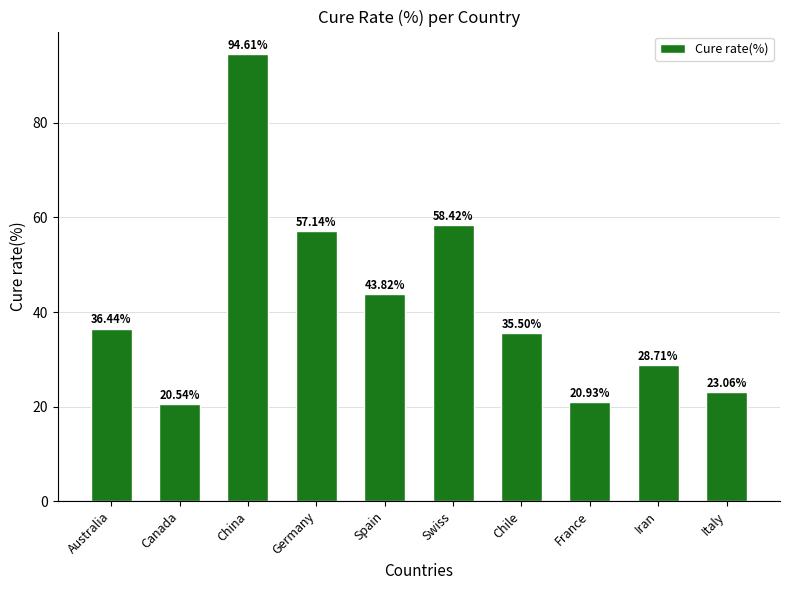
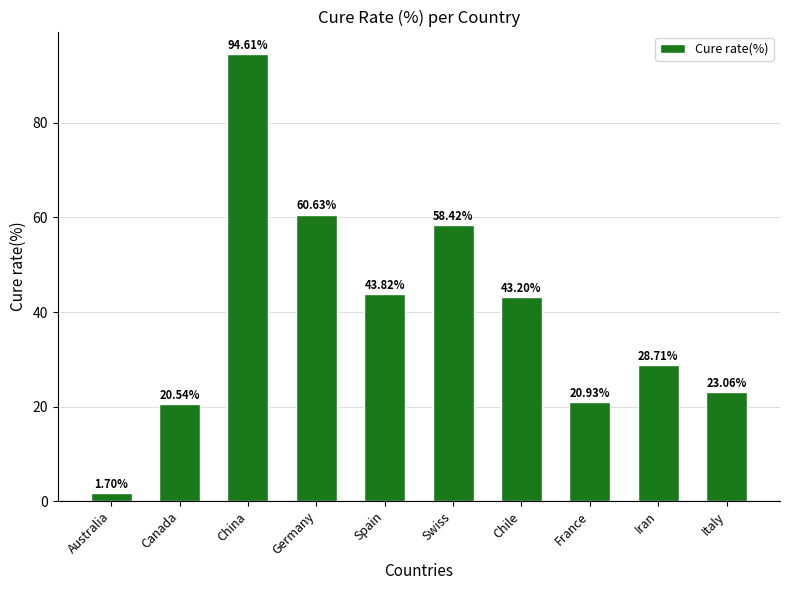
  {
-   "Australia": "36.44%",
+   "Australia": "1.70%",
    "Canada": "20.54%",
    "China": "94.61%",
-   "Germany": "57.14%",
+   "Germany": "60.63%",
    "Spain": "43.82%",
    "Swiss": "58.42%",
-   "Chile": "35.50%",
+   "Chile": "43.20%",
    "France": "20.93%",
    "Iran": "28.71%",
    "Italy": "23.06%"
  }
